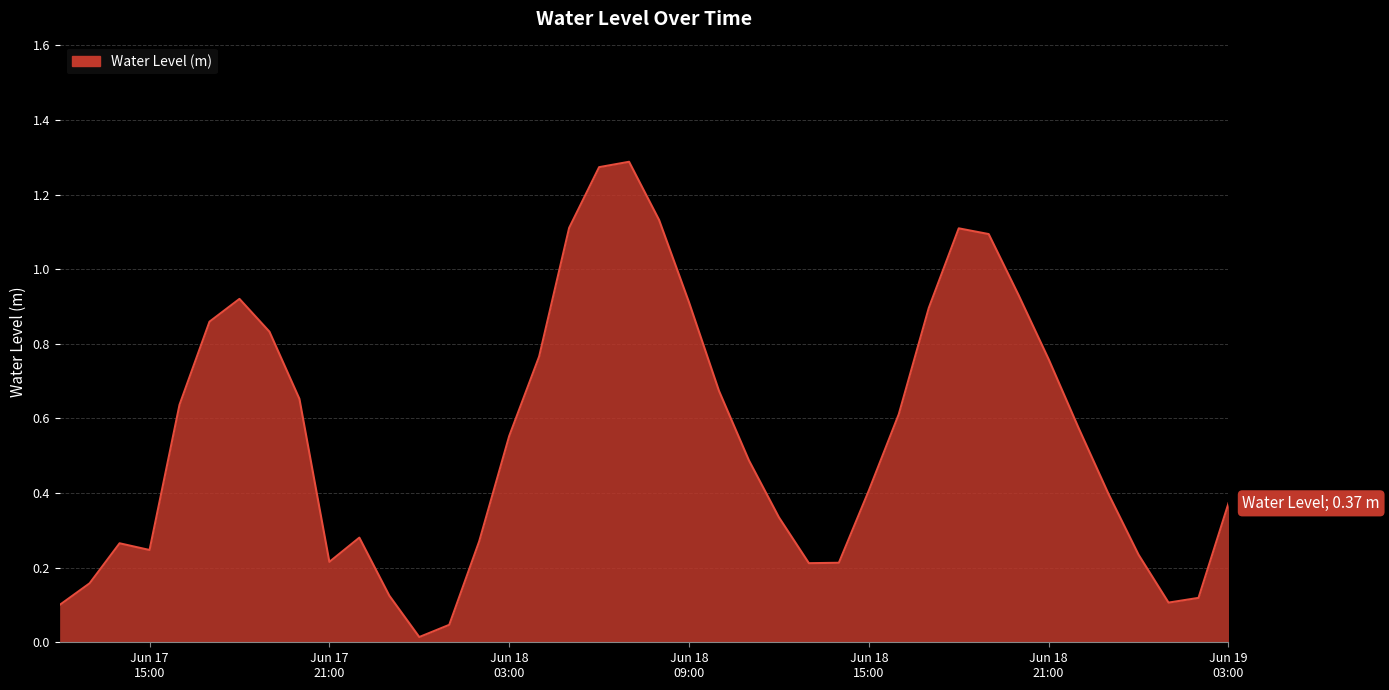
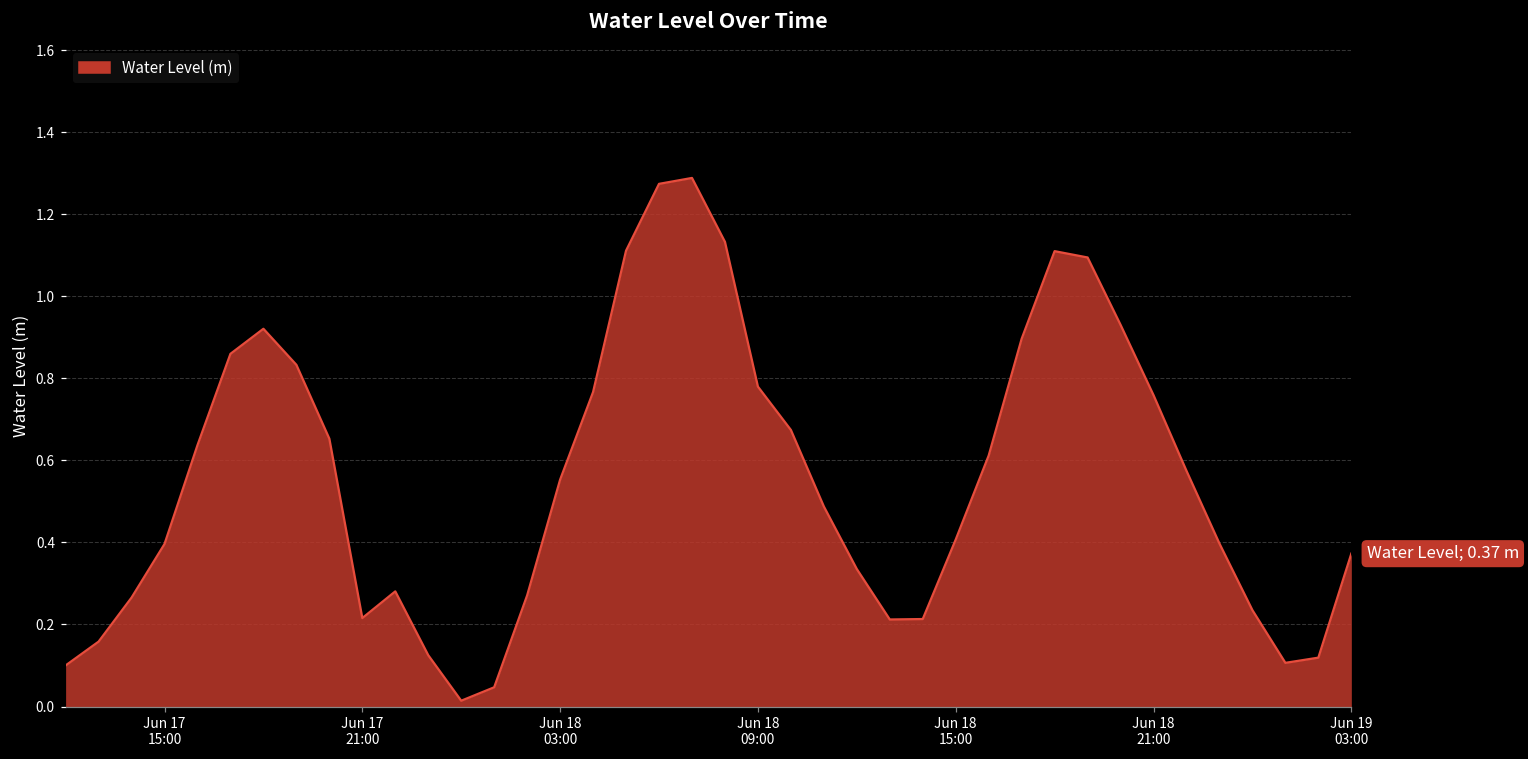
  {
-   "Jun 17 15:00": 0.25,
+   "Jun 17 15:00": 0.40,
    "Jun 17 21:00": 0.22,
    "Jun 18 03:00": 0.55,
-   "Jun 18 09:00": 0.91,
+   "Jun 18 09:00": 0.78,
    "Jun 18 15:00": 0.41,
    "Jun 18 21:00": 0.76
  }
